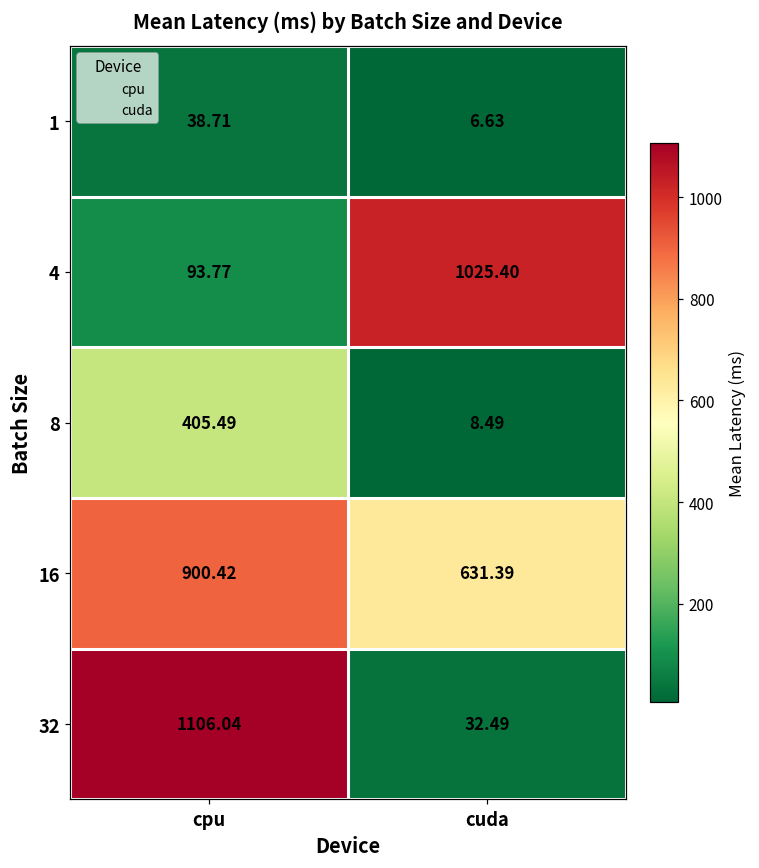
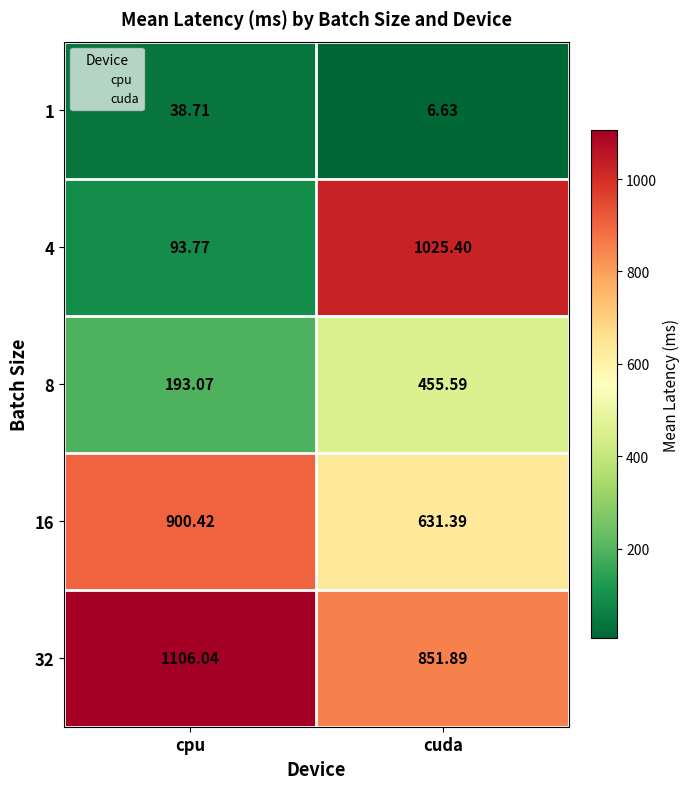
  {
    "1": {
      "cpu": 38.71,
      "cuda": 6.63
    },
    "4": {
      "cpu": 93.77,
      "cuda": 1025.40
    },
    "8": {
-     "cpu": 405.49,
-     "cuda": 8.49
+     "cpu": 193.07,
+     "cuda": 455.59
    },
    "16": {
      "cpu": 900.42,
      "cuda": 631.39
    },
    "32": {
      "cpu": 1106.04,
-     "cuda": 32.49
+     "cuda": 851.89
    }
  }
